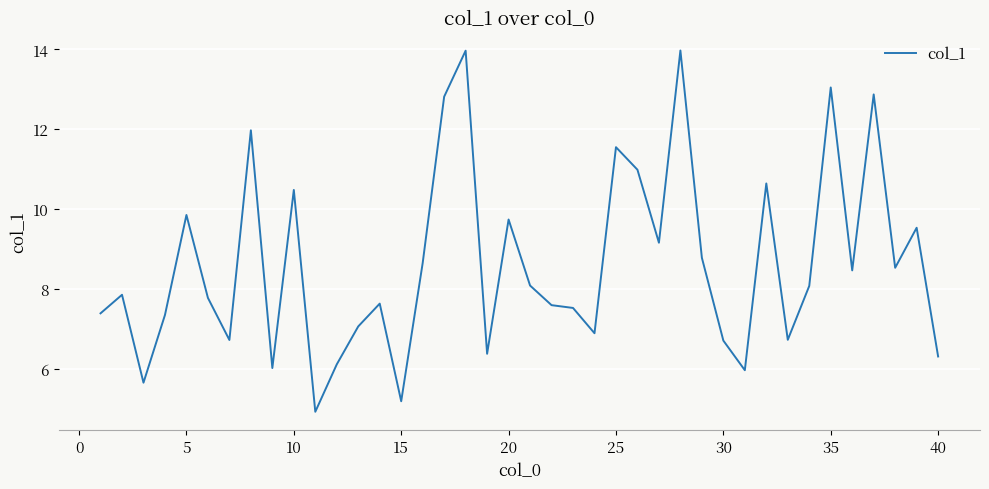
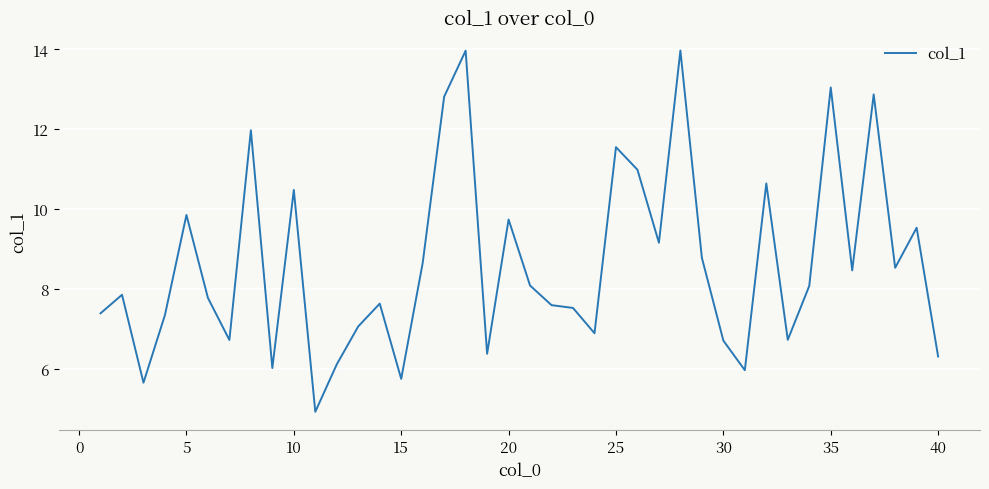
  {
    "5": 9.9,
    "10": 10.5,
-   "15": 5.2,
+   "15": 5.8,
    "20": 9.7,
    "25": 11.6,
    "30": 6.7,
    "35": 13.0,
    "40": 6.3
  }
